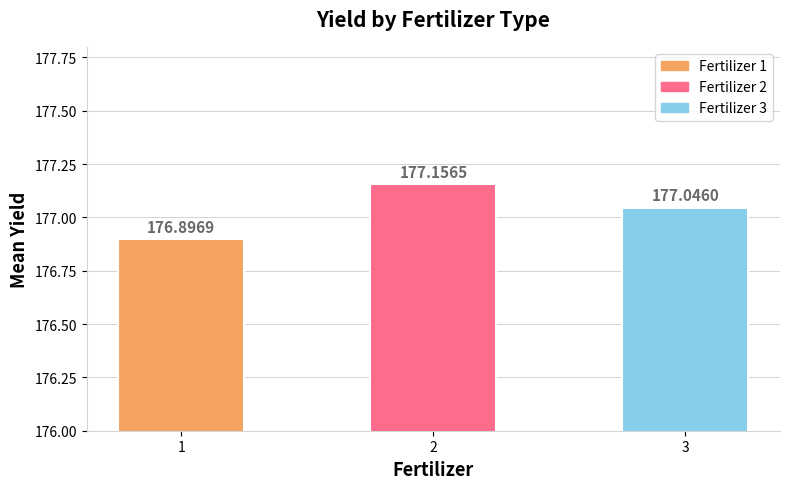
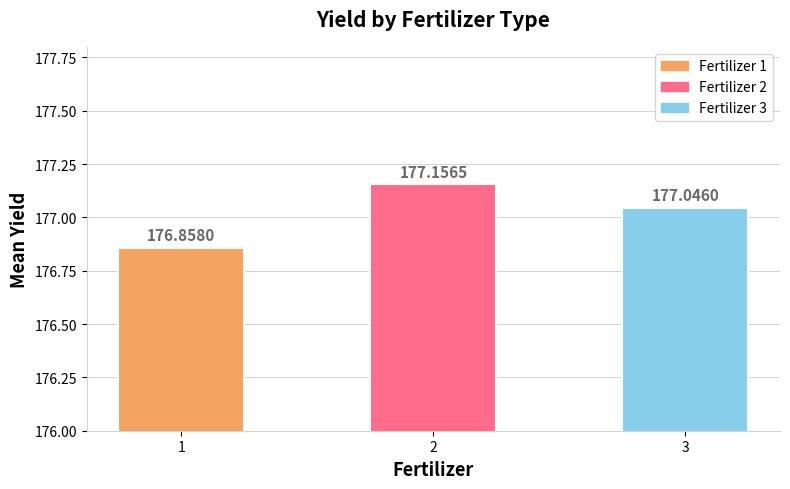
  {
-   "1": 176.8969,
+   "1": 176.8580,
    "2": 177.1565,
    "3": 177.0460
  }
